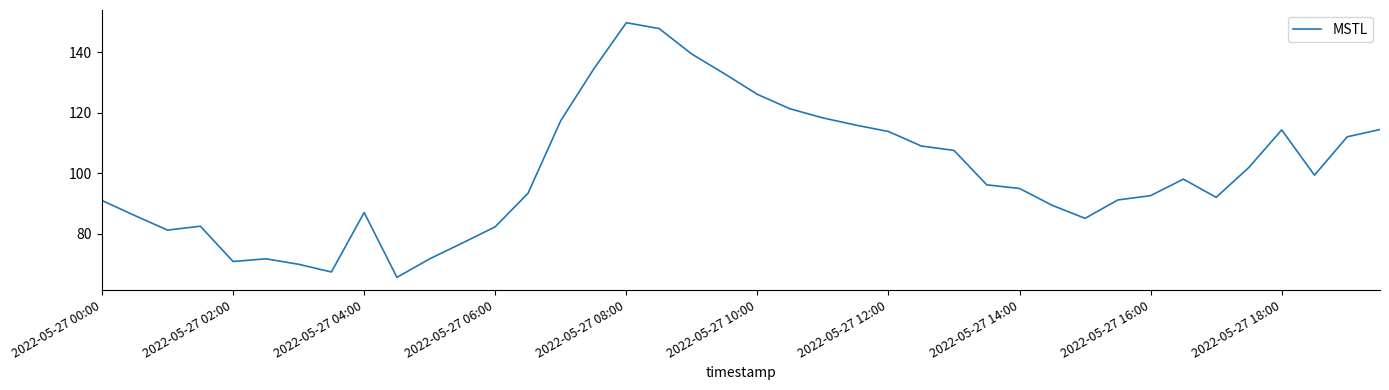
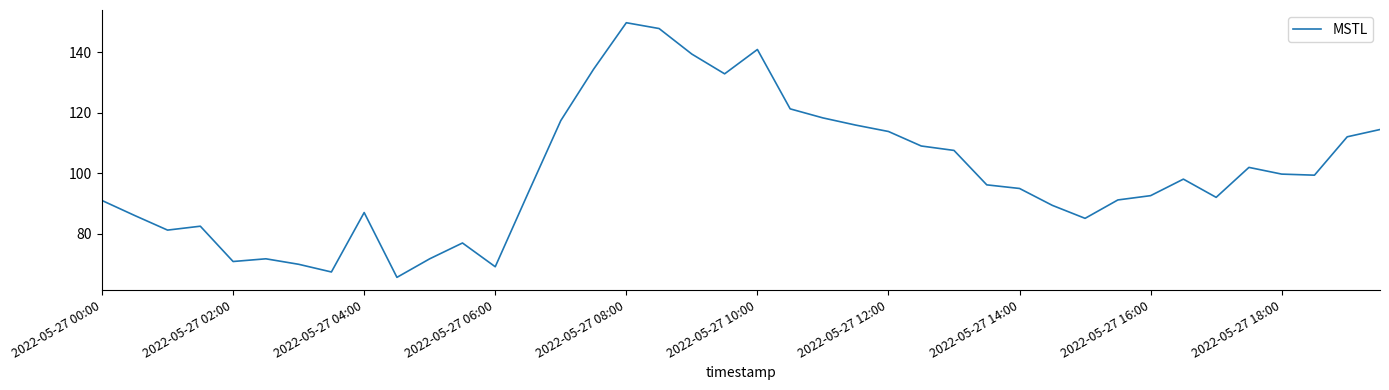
  {
    "2022-05-27 00:00": 91,
    "2022-05-27 02:00": 71,
    "2022-05-27 04:00": 87,
-   "2022-05-27 06:00": 82,
+   "2022-05-27 06:00": 69,
    "2022-05-27 08:00": 150,
-   "2022-05-27 10:00": 126,
+   "2022-05-27 10:00": 141,
    "2022-05-27 12:00": 114,
    "2022-05-27 14:00": 95,
    "2022-05-27 16:00": 93,
-   "2022-05-27 18:00": 114
+   "2022-05-27 18:00": 100
  }
